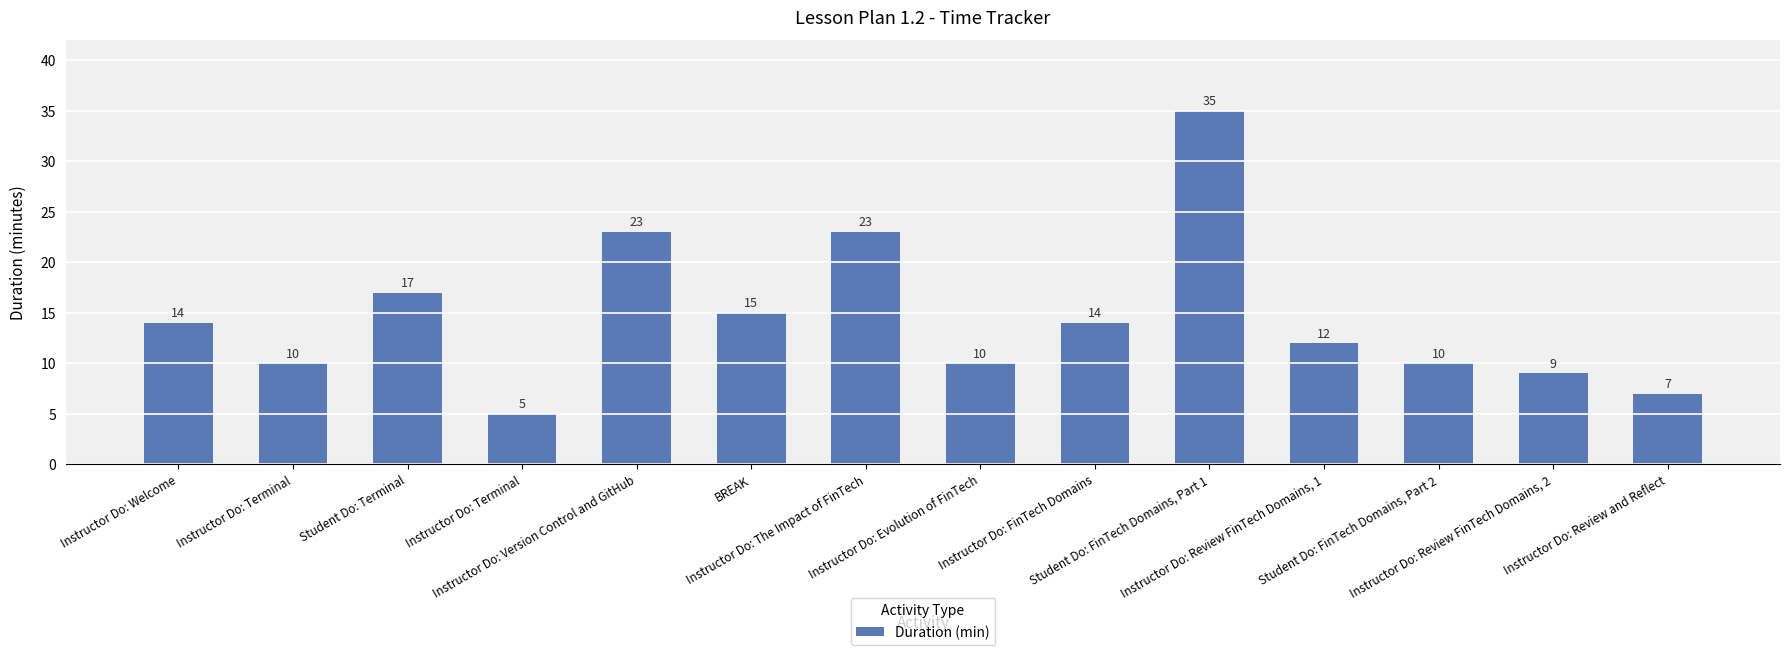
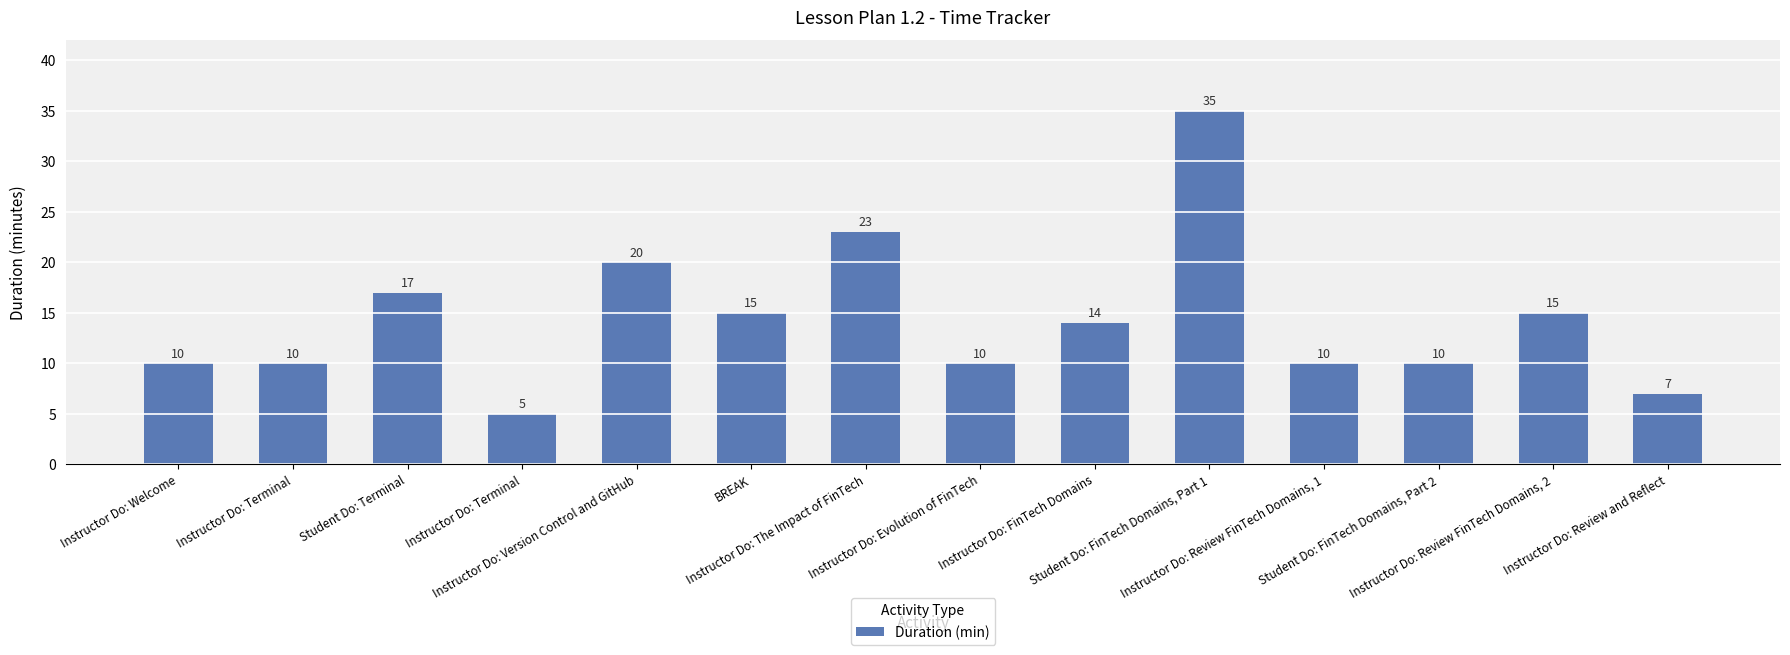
  {
-   "Instructor Do: Welcome": 14,
+   "Instructor Do: Welcome": 10,
    "Student Do: Terminal": 17,
-   "Instructor Do: Version Control and GitHub": 23,
+   "Instructor Do: Version Control and GitHub": 20,
    "BREAK": 15,
    "Instructor Do: The Impact of FinTech": 23,
    "Instructor Do: Evolution of FinTech": 10,
    "Instructor Do: FinTech Domains": 14,
    "Student Do: FinTech Domains, Part 1": 35,
-   "Instructor Do: Review FinTech Domains, 1": 12,
+   "Instructor Do: Review FinTech Domains, 1": 10,
    "Student Do: FinTech Domains, Part 2": 10,
-   "Instructor Do: Review FinTech Domains, 2": 9,
+   "Instructor Do: Review FinTech Domains, 2": 15,
    "Instructor Do: Review and Reflect": 7
  }
